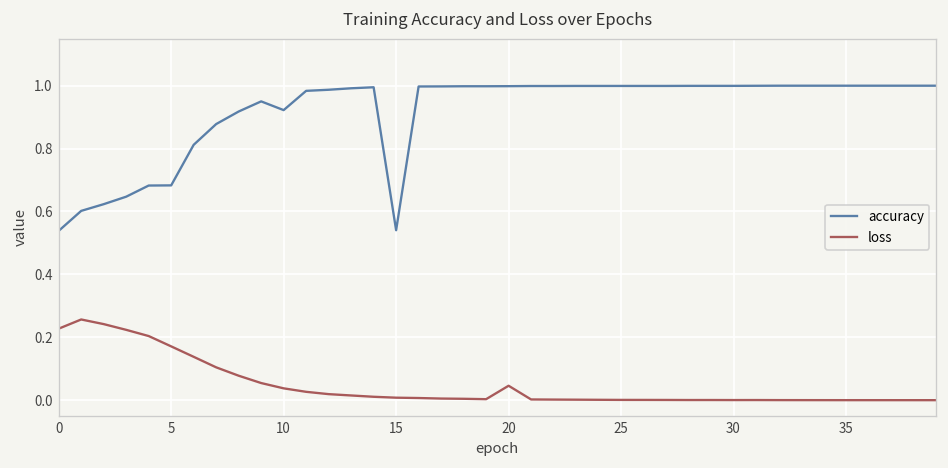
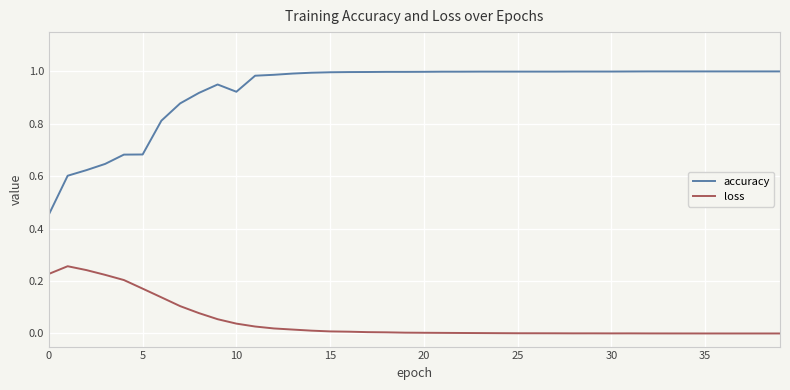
  {
    "accuracy": {
-     "0": 0.54,
+     "0": 0.45,
      "5": 0.68,
      "10": 0.92,
-     "15": 0.54,
+     "15": 1.00,
      "20": 1.00,
      "25": 1.00,
      "30": 1.00,
      "35": 1.00
    },
    "loss": {
      "0": 0.23,
      "5": 0.17,
      "10": 0.04,
      "15": 0.01,
-     "20": 0.05,
+     "20": 0.00,
      "25": 0.00,
      "30": 0.00,
      "35": 0.00
    }
  }
